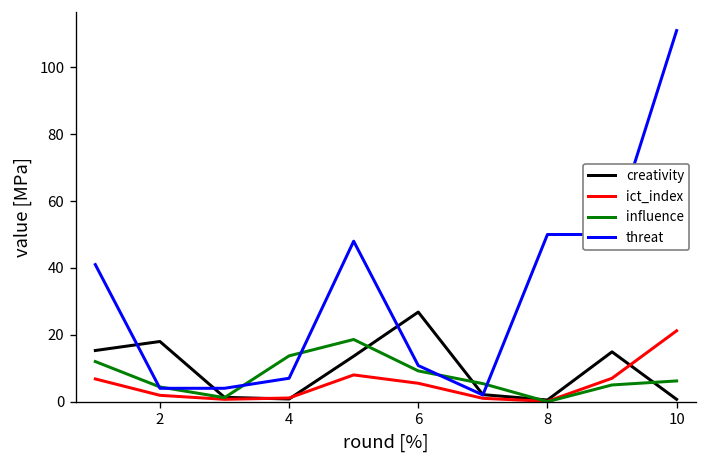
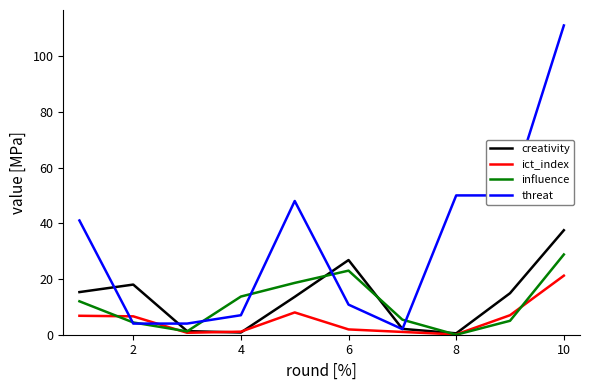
  {
    "creativity": {
      "2": 18,
      "6": 27,
-     "10": 1
+     "10": 38
    },
    "ict_index": {
-     "2": 2,
-     "6": 6,
+     "2": 7,
+     "6": 2,
      "10": 21
    },
    "influence": {
      "4": 14,
-     "6": 9,
-     "10": 6
+     "6": 23,
+     "10": 29
    },
    "threat": {
      "4": 7,
      "6": 11,
      "8": 50,
      "10": 111
    }
  }
